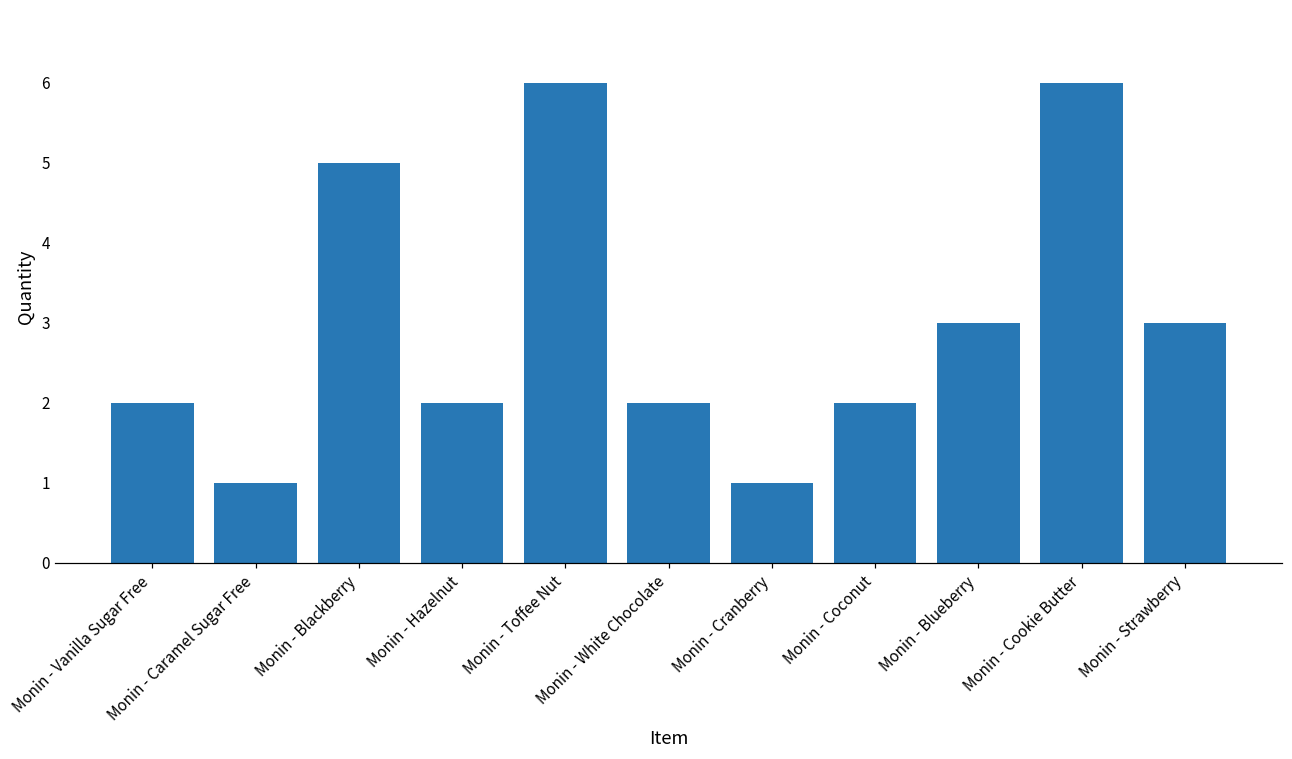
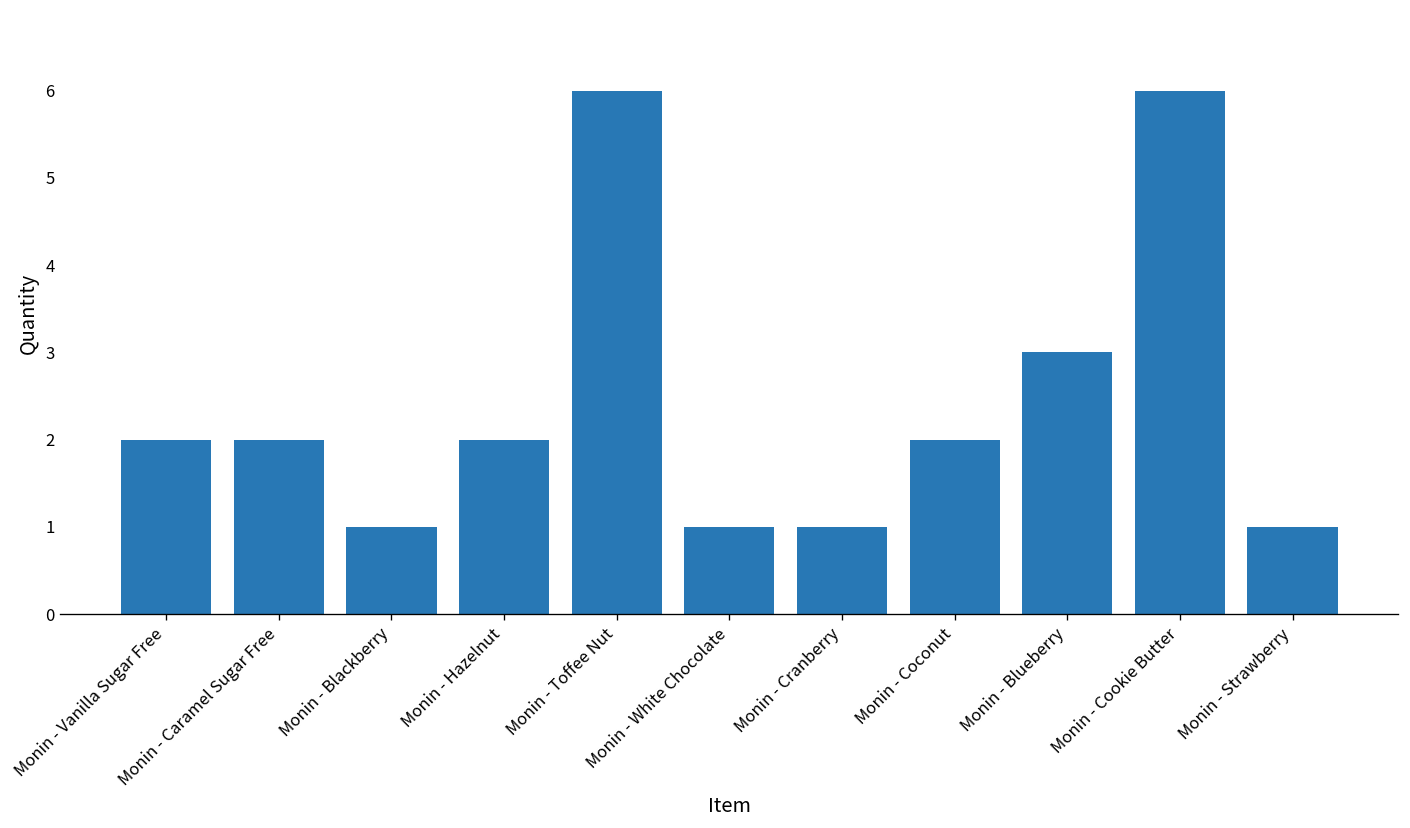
  {
    "Monin - Vanilla Sugar Free": 2,
-   "Monin - Caramel Sugar Free": 1,
-   "Monin - Blackberry": 5,
+   "Monin - Caramel Sugar Free": 2,
+   "Monin - Blackberry": 1,
    "Monin - Hazelnut": 2,
    "Monin - Toffee Nut": 6,
-   "Monin - White Chocolate": 2,
+   "Monin - White Chocolate": 1,
    "Monin - Cranberry": 1,
    "Monin - Coconut": 2,
    "Monin - Blueberry": 3,
    "Monin - Cookie Butter": 6,
-   "Monin - Strawberry": 3
+   "Monin - Strawberry": 1
  }
